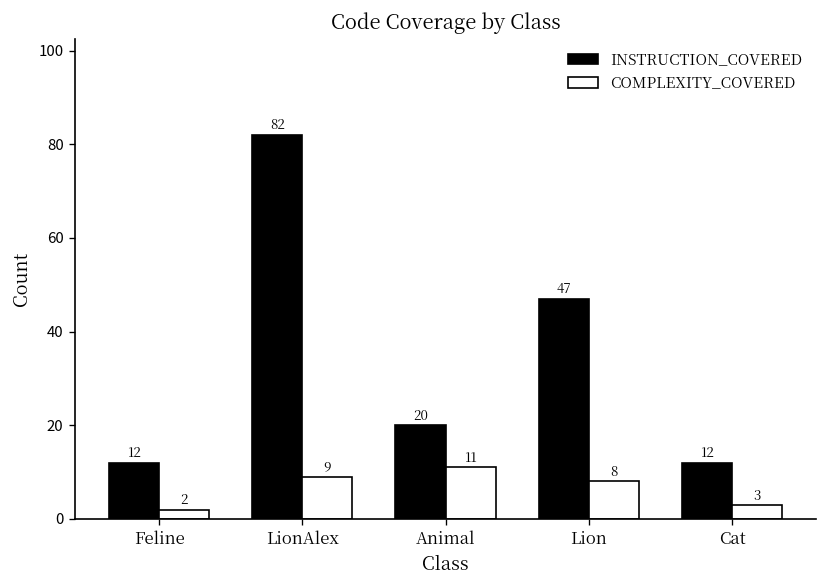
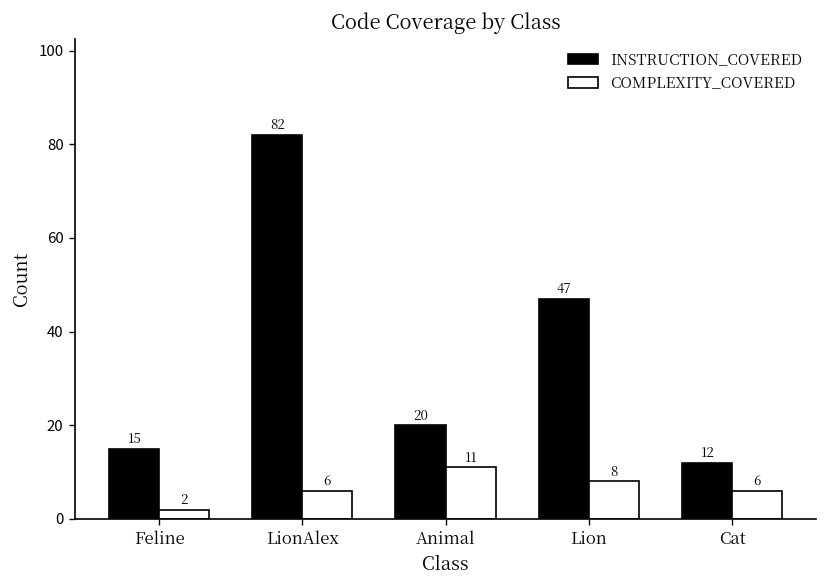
  {
    "INSTRUCTION_COVERED": {
-     "Feline": 12,
+     "Feline": 15,
      "LionAlex": 82,
      "Animal": 20,
      "Lion": 47,
      "Cat": 12
    },
    "COMPLEXITY_COVERED": {
      "Feline": 2,
-     "LionAlex": 9,
+     "LionAlex": 6,
      "Animal": 11,
      "Lion": 8,
-     "Cat": 3
+     "Cat": 6
    }
  }
